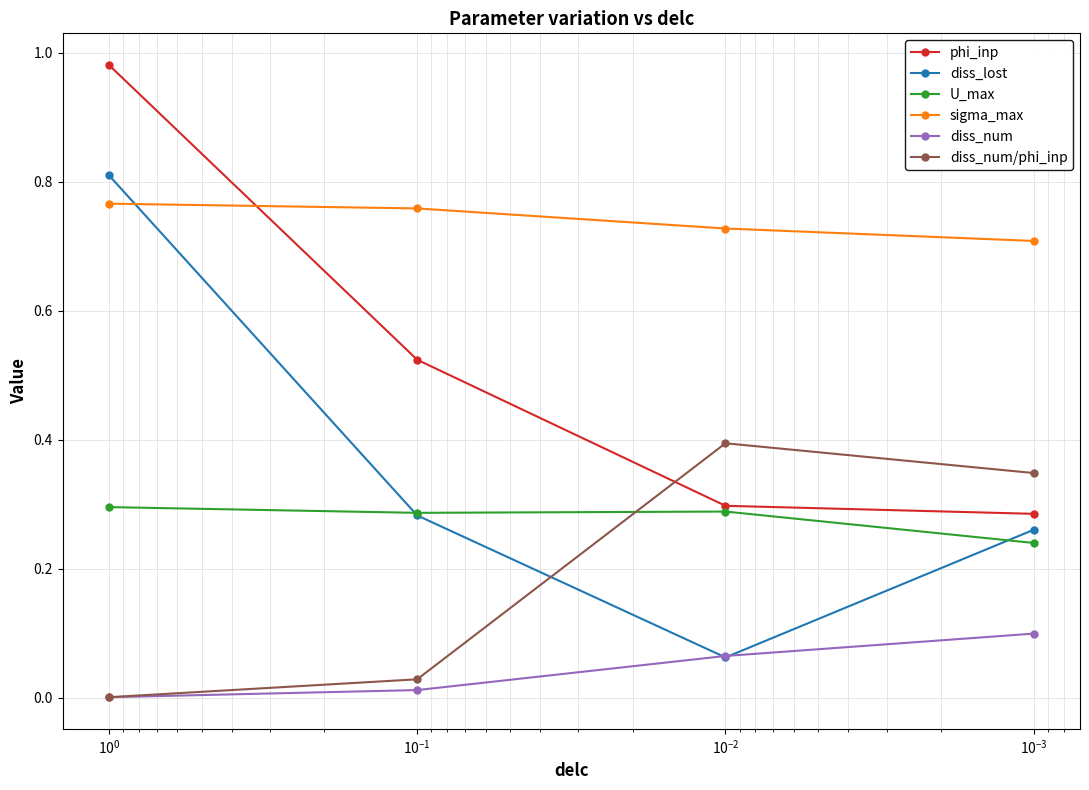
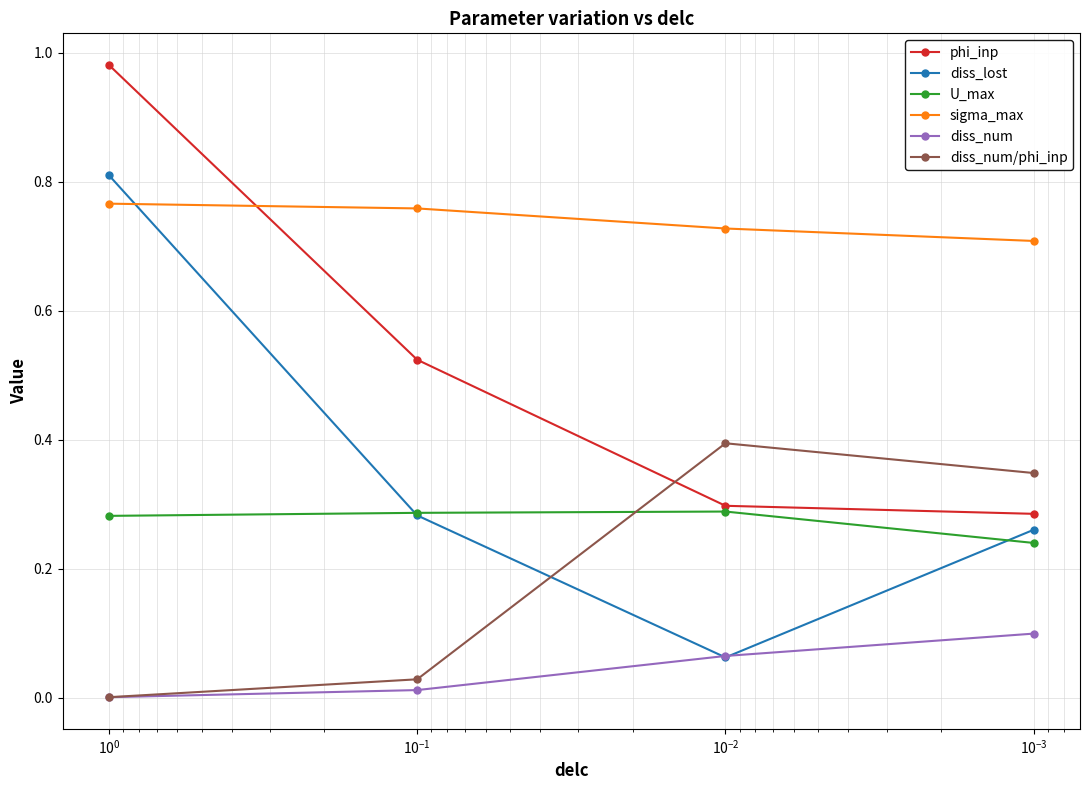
  {
    "phi_inp": {
      "10^0": 0.98,
      "10^-1": 0.52,
      "10^-2": 0.30,
      "10^-3": 0.29
    },
    "diss_lost": {
      "10^0": 0.81,
      "10^-1": 0.28,
      "10^-3": 0.26
    },
    "U_max": {
-     "10^0": 0.30,
+     "10^0": 0.28,
      "10^-1": 0.29,
      "10^-2": 0.29,
      "10^-3": 0.24
    },
    "sigma_max": {
      "10^0": 0.77,
      "10^-1": 0.76,
      "10^-2": 0.73,
      "10^-3": 0.71
    },
    "diss_num": {
      "10^-1": 0.01,
      "10^-3": 0.10
    },
    "diss_num/phi_inp": {
      "10^-1": 0.03,
      "10^-2": 0.39,
      "10^-3": 0.35
    }
  }
